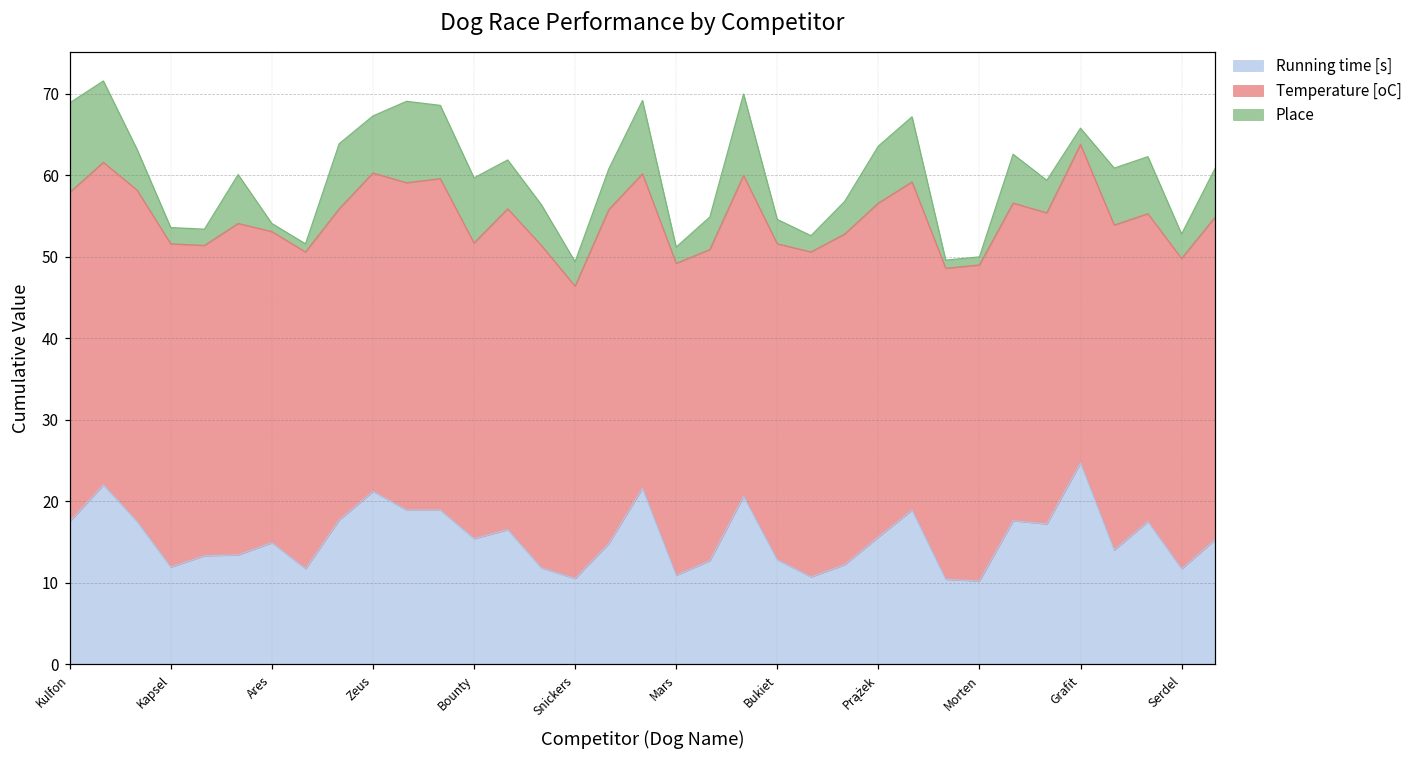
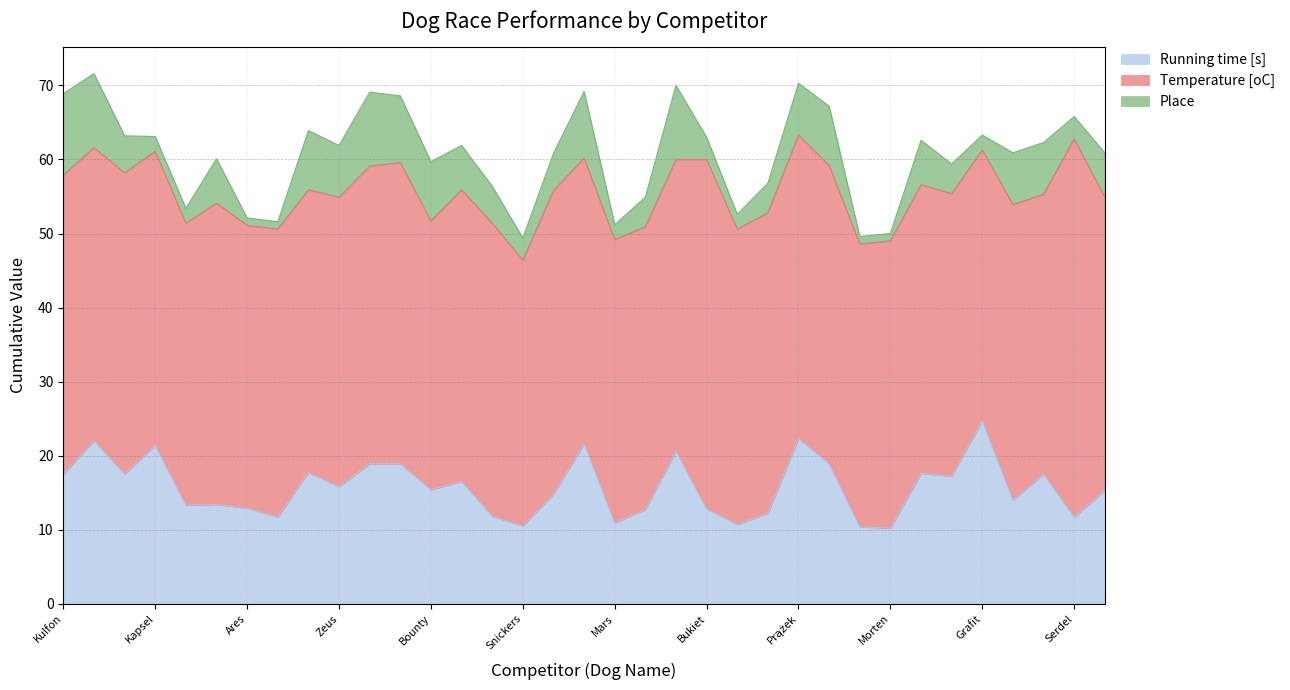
  {
    "Running time [s]": {
      "Kulfon": 18,
-     "Kapsel": 12,
-     "Ares": 15,
-     "Zeus": 21,
+     "Kapsel": 21,
+     "Ares": 13,
+     "Zeus": 16,
      "Bounty": 15,
      "Snickers": 11,
      "Mars": 11,
      "Bukiet": 13,
-     "Prążek": 16,
+     "Prążek": 22,
      "Morten": 10,
      "Grafit": 25,
      "Serdel": 12
    },
    "Temperature [oC]": {
      "Kulfon": 40,
      "Kapsel": 40,
      "Ares": 38,
      "Zeus": 39,
      "Bounty": 36,
      "Snickers": 36,
      "Mars": 38,
-     "Bukiet": 39,
+     "Bukiet": 47,
      "Prążek": 41,
      "Morten": 39,
-     "Grafit": 39,
-     "Serdel": 38
+     "Grafit": 37,
+     "Serdel": 51
    },
    "Place": {
      "Kulfon": 11,
      "Kapsel": 2,
      "Ares": 1,
      "Zeus": 7,
      "Bounty": 8,
      "Snickers": 3,
      "Mars": 2,
      "Bukiet": 3,
      "Prążek": 7,
      "Morten": 1,
      "Grafit": 2,
      "Serdel": 3
    }
  }
